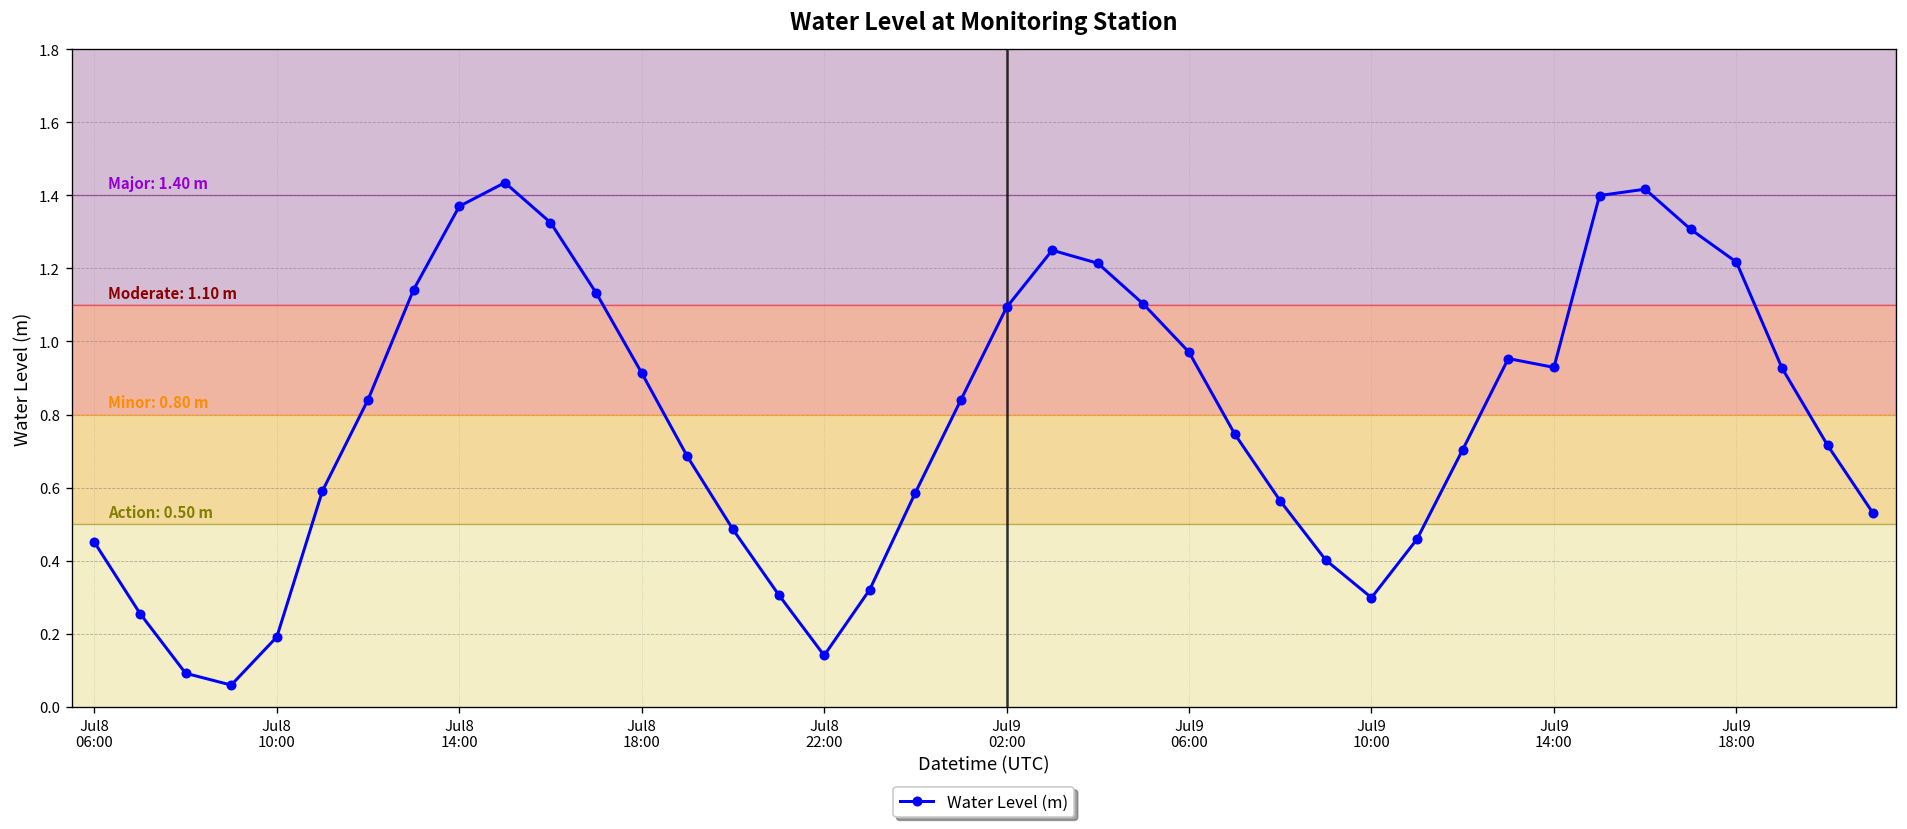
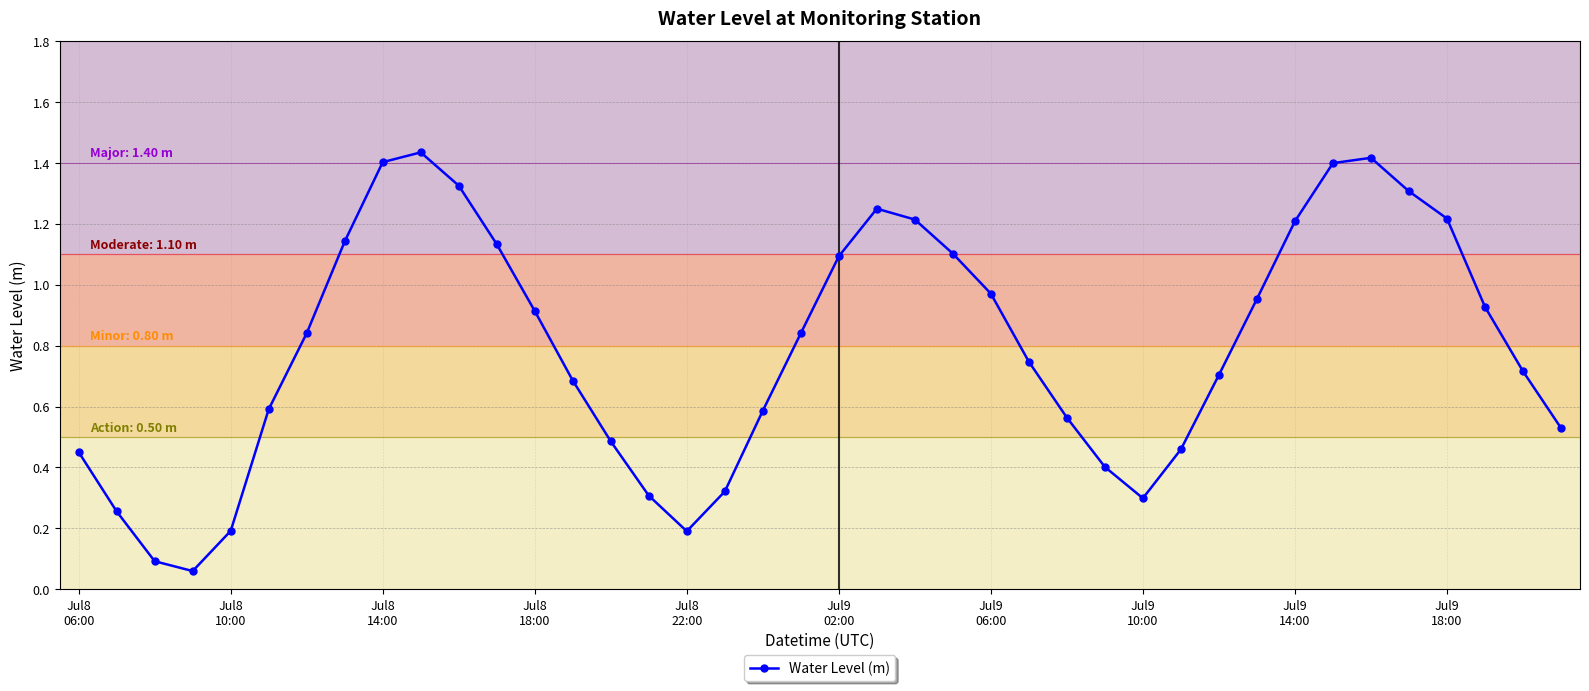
  {
    "Jul8 10:00": 0.19,
-   "Jul8 14:00": 1.37,
+   "Jul8 14:00": 1.40,
    "Jul8 18:00": 0.91,
-   "Jul8 22:00": 0.14,
+   "Jul8 22:00": 0.19,
    "Jul9 02:00": 1.09,
    "Jul9 06:00": 0.97,
    "Jul9 10:00": 0.30,
-   "Jul9 14:00": 0.93,
+   "Jul9 14:00": 1.21,
    "Jul9 18:00": 1.22
  }
